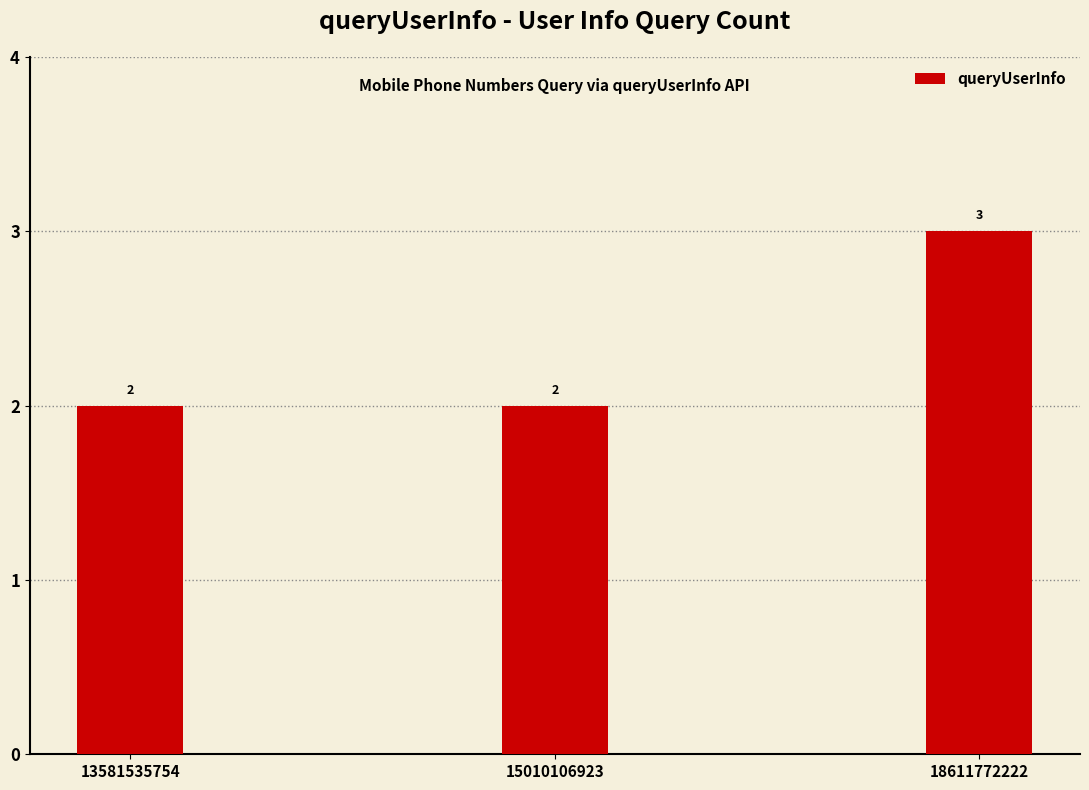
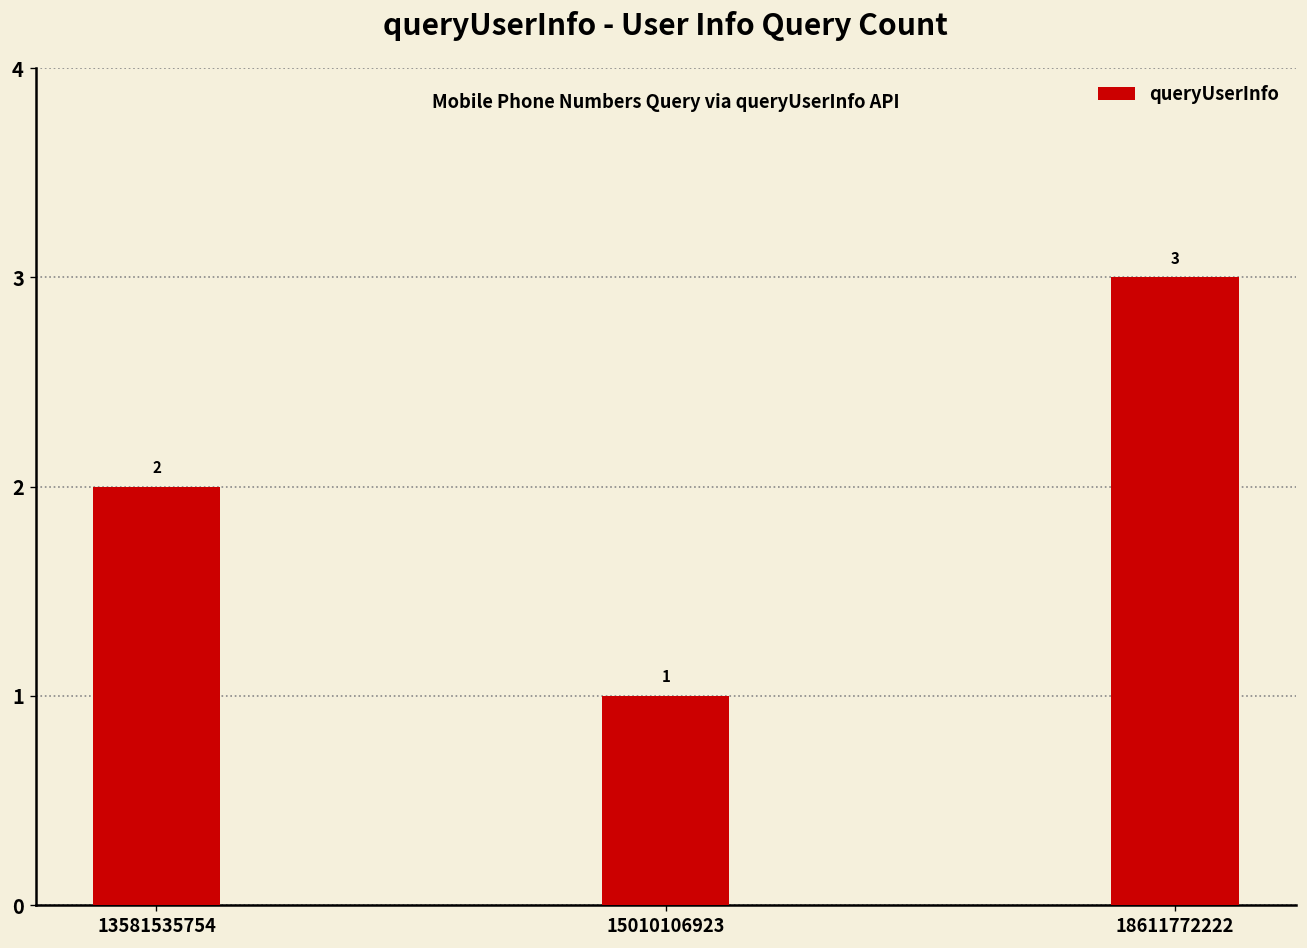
  {
    "13581535754": 2,
-   "15010106923": 2,
+   "15010106923": 1,
    "18611772222": 3
  }
